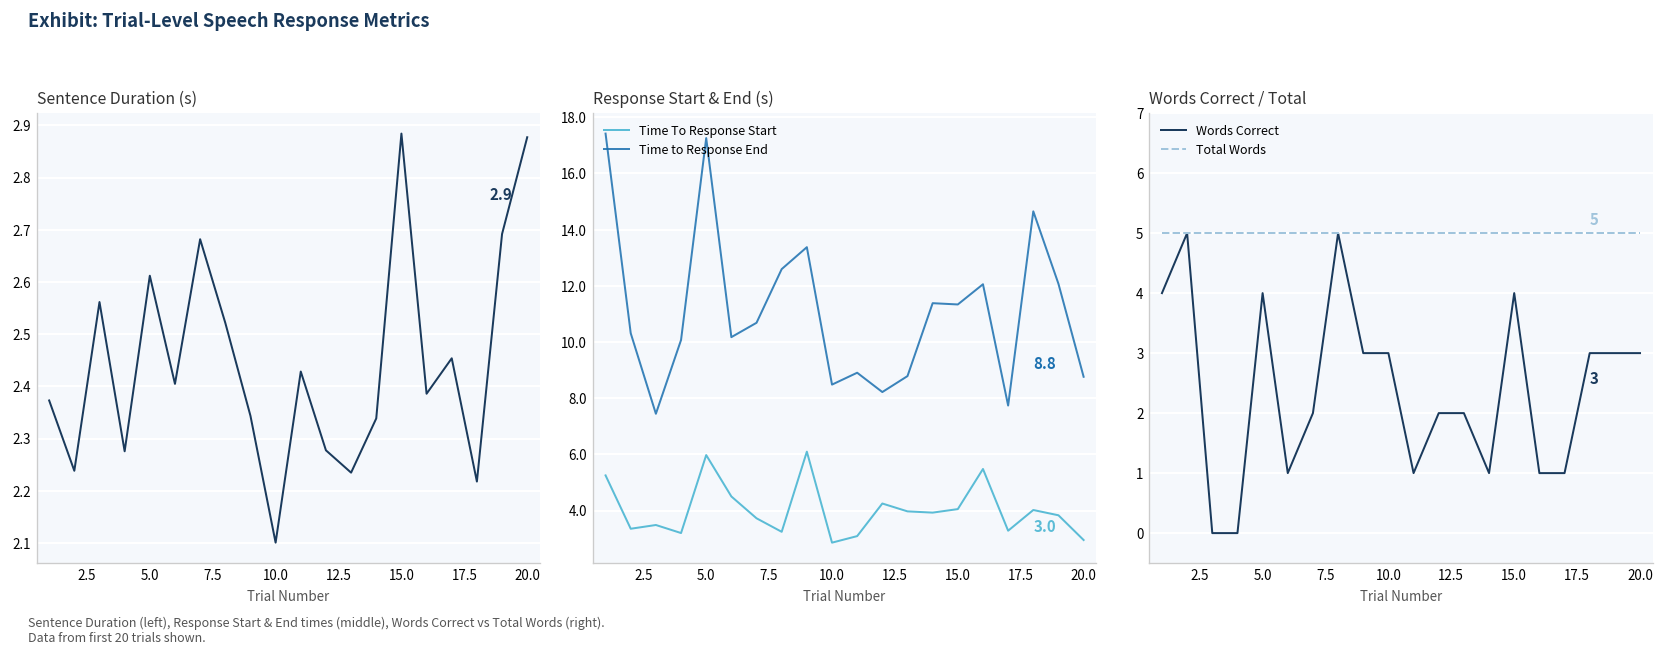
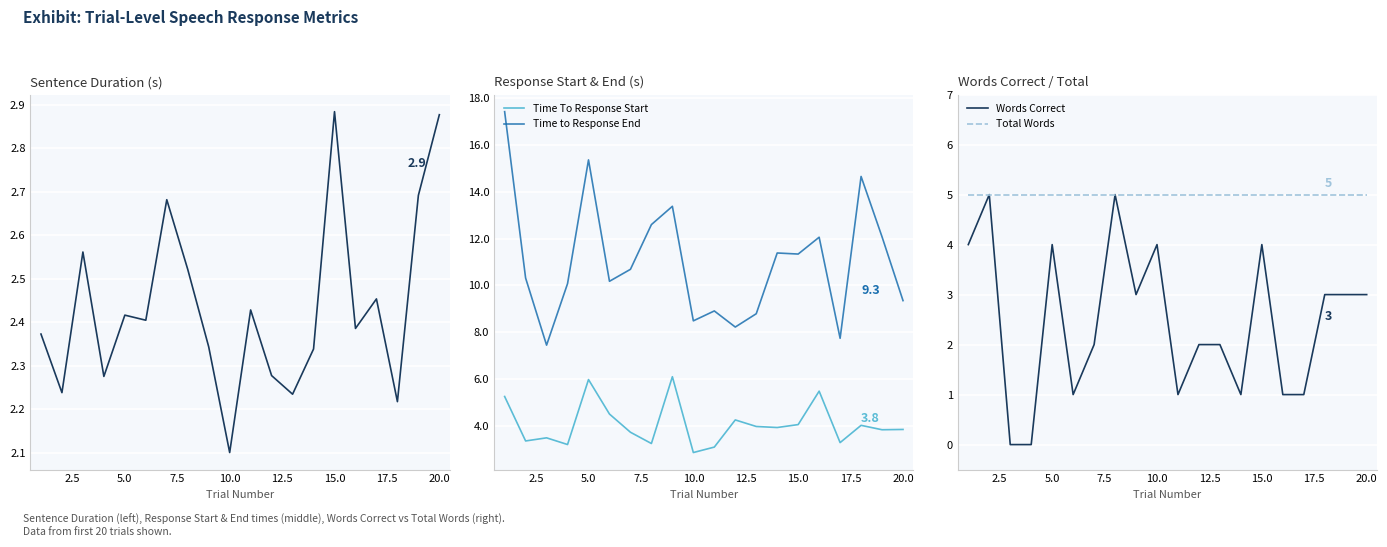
  {
    "Sentence Duration (s)": {
-     "5.0": 2.61,
+     "5.0": 2.42,
      "10.0": 2.10,
      "15.0": 2.88,
      "20.0": 2.88
    },
    "Response Start & End (s)": {
      "Time To Response Start": {
-       "20.0": 3.0
+       "20.0": 3.8
      },
      "Time to Response End": {
-       "5.0": 17.3,
-       "20.0": 8.8
+       "5.0": 15.4,
+       "20.0": 9.3
      }
    },
    "Words Correct / Total": {
      "Words Correct": {
        "5.0": 4,
-       "10.0": 3,
+       "10.0": 4,
        "15.0": 4,
        "20.0": 3
      },
      "Total Words": {
        "5.0": 5,
        "10.0": 5,
        "15.0": 5
      }
    }
  }
